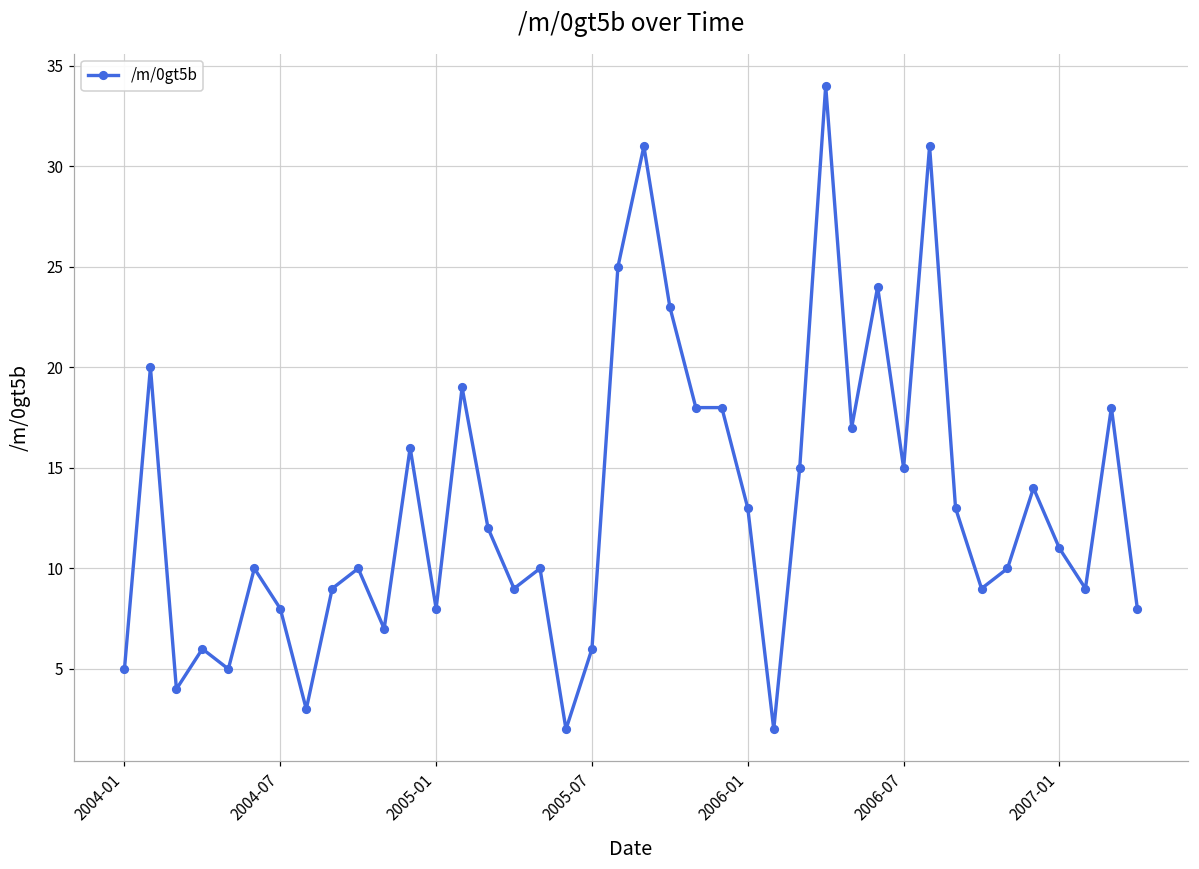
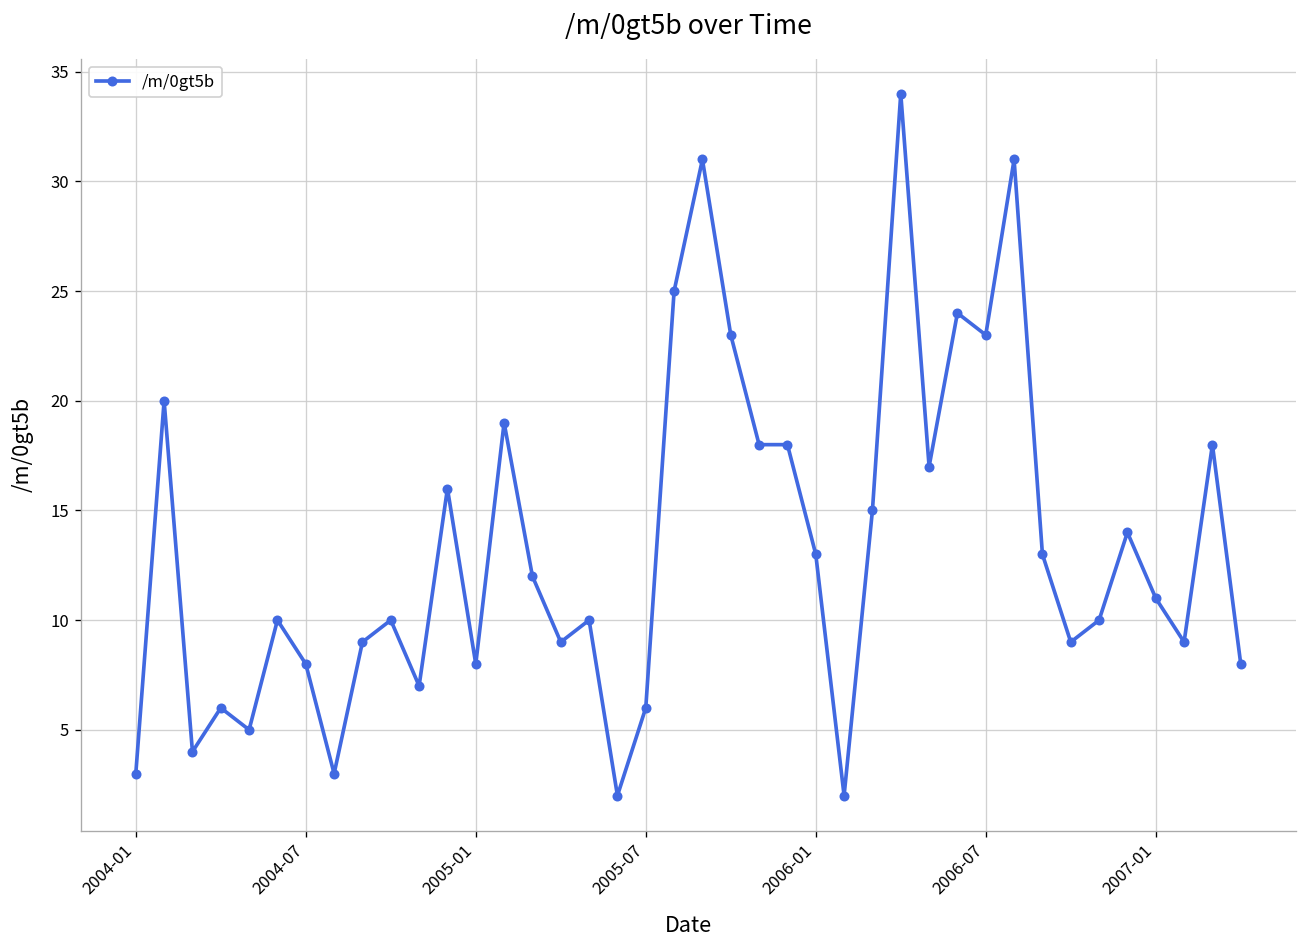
  {
-   "2004-01": 5,
+   "2004-01": 3,
    "2004-07": 8,
    "2005-01": 8,
    "2005-07": 6,
    "2006-01": 13,
-   "2006-07": 15,
+   "2006-07": 23,
    "2007-01": 11
  }
